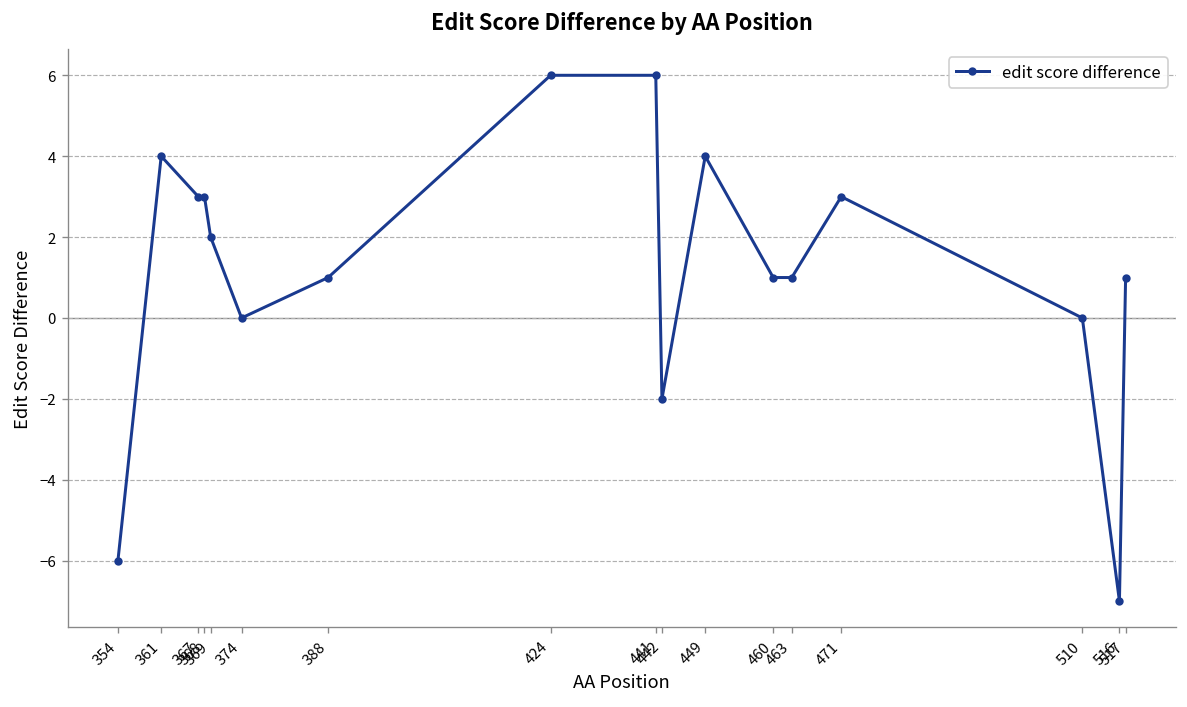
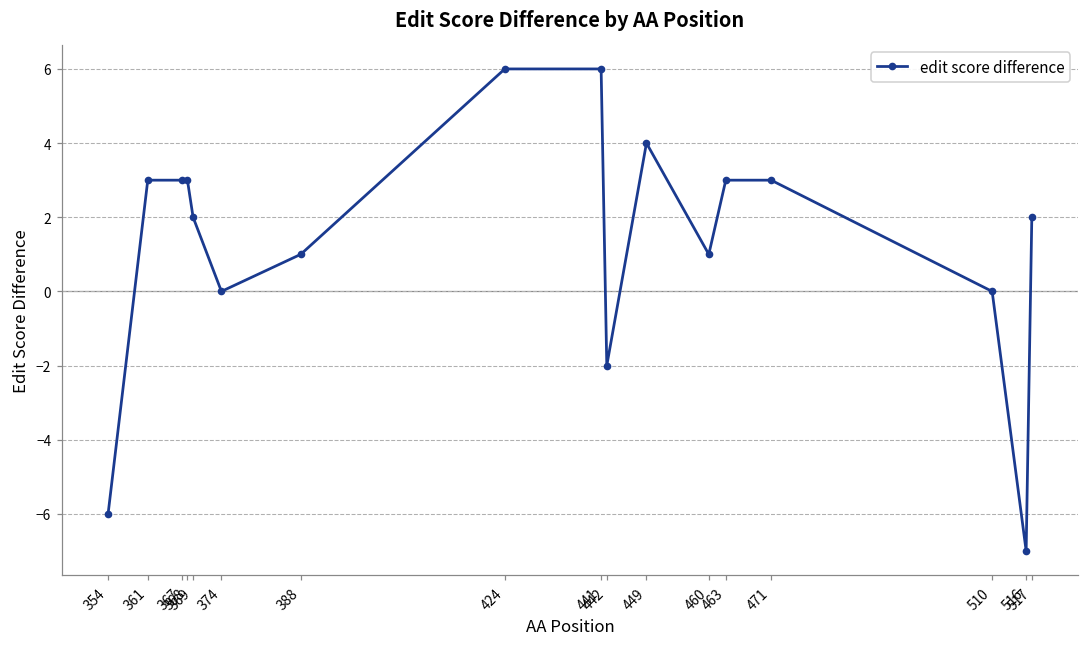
  {
    "354": -6,
-   "361": 4,
+   "361": 3,
    "367": 3,
    "368": 3,
    "369": 2,
    "374": 0,
    "388": 1,
    "424": 6,
    "441": 6,
    "442": -2,
    "449": 4,
    "460": 1,
-   "463": 1,
+   "463": 3,
    "471": 3,
    "510": 0,
    "516": -7,
-   "517": 1
+   "517": 2
  }
